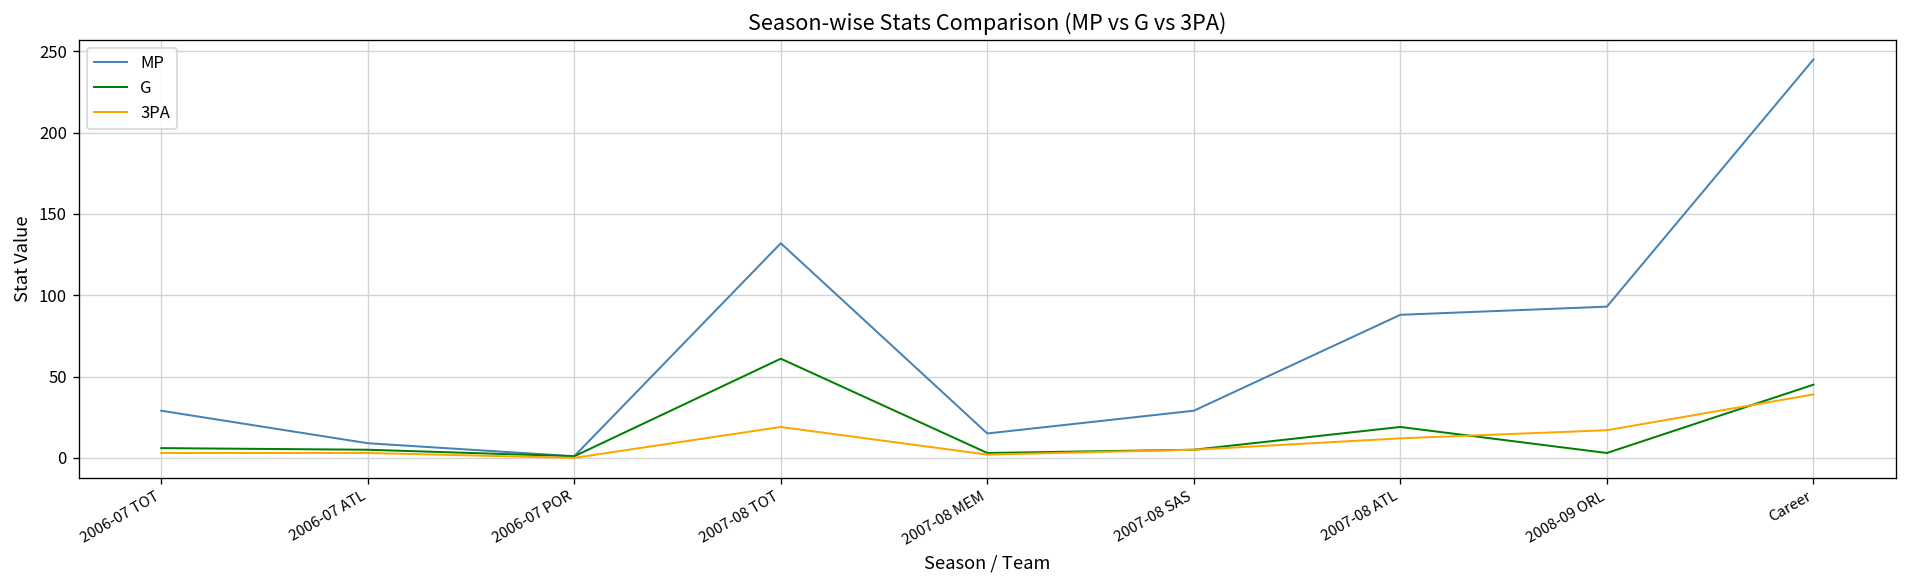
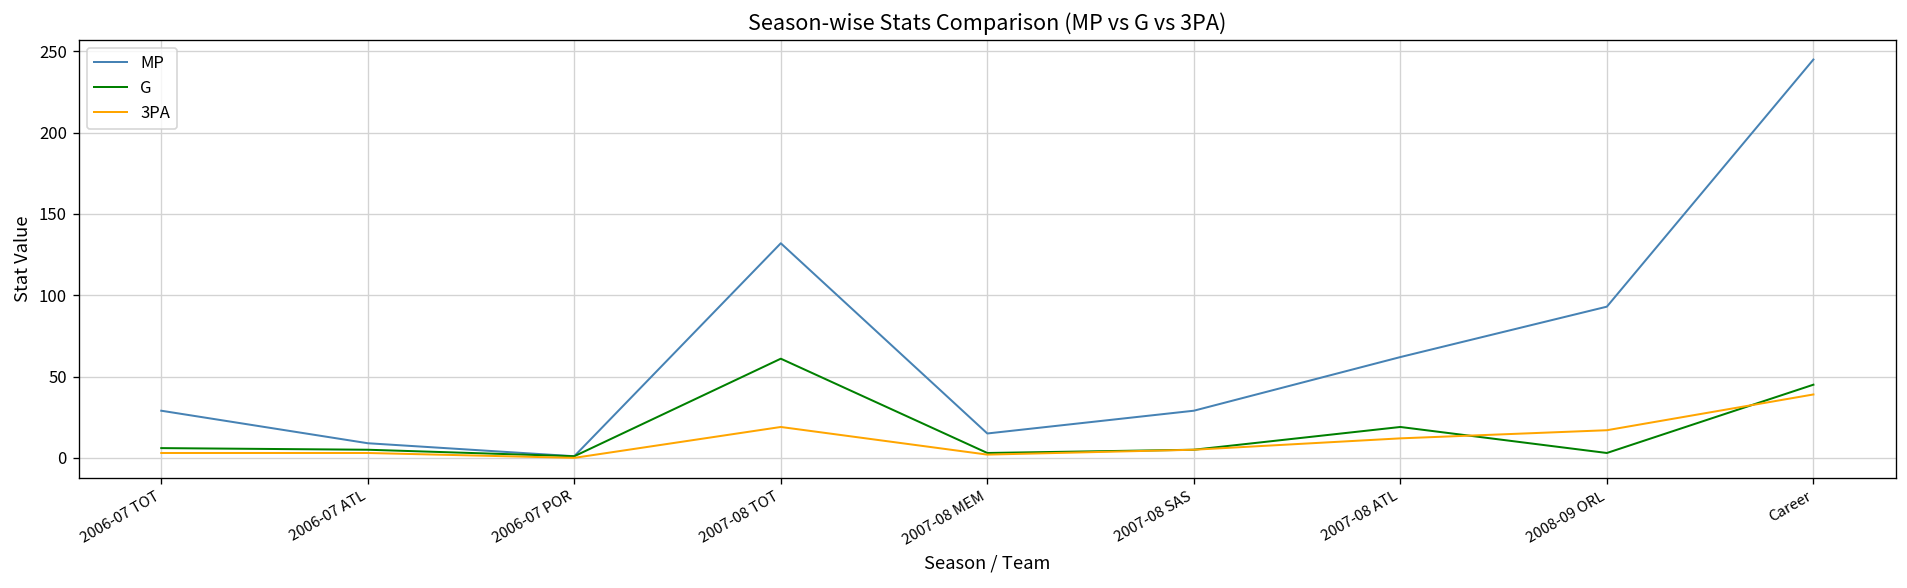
  {
    "MP": {
      "2006-07 TOT": 29,
      "2006-07 ATL": 9,
      "2007-08 TOT": 132,
      "2007-08 MEM": 15,
      "2007-08 SAS": 29,
-     "2007-08 ATL": 88,
+     "2007-08 ATL": 62,
      "2008-09 ORL": 93,
      "Career": 245
    },
    "G": {
      "2006-07 TOT": 6,
      "2006-07 ATL": 5,
      "2007-08 TOT": 61,
      "2007-08 ATL": 19,
      "2008-09 ORL": 3,
      "Career": 45
    },
    "3PA": {
      "2006-07 TOT": 3,
      "2006-07 ATL": 3,
      "2007-08 TOT": 19,
      "2007-08 ATL": 12,
      "2008-09 ORL": 17,
      "Career": 39
    }
  }
